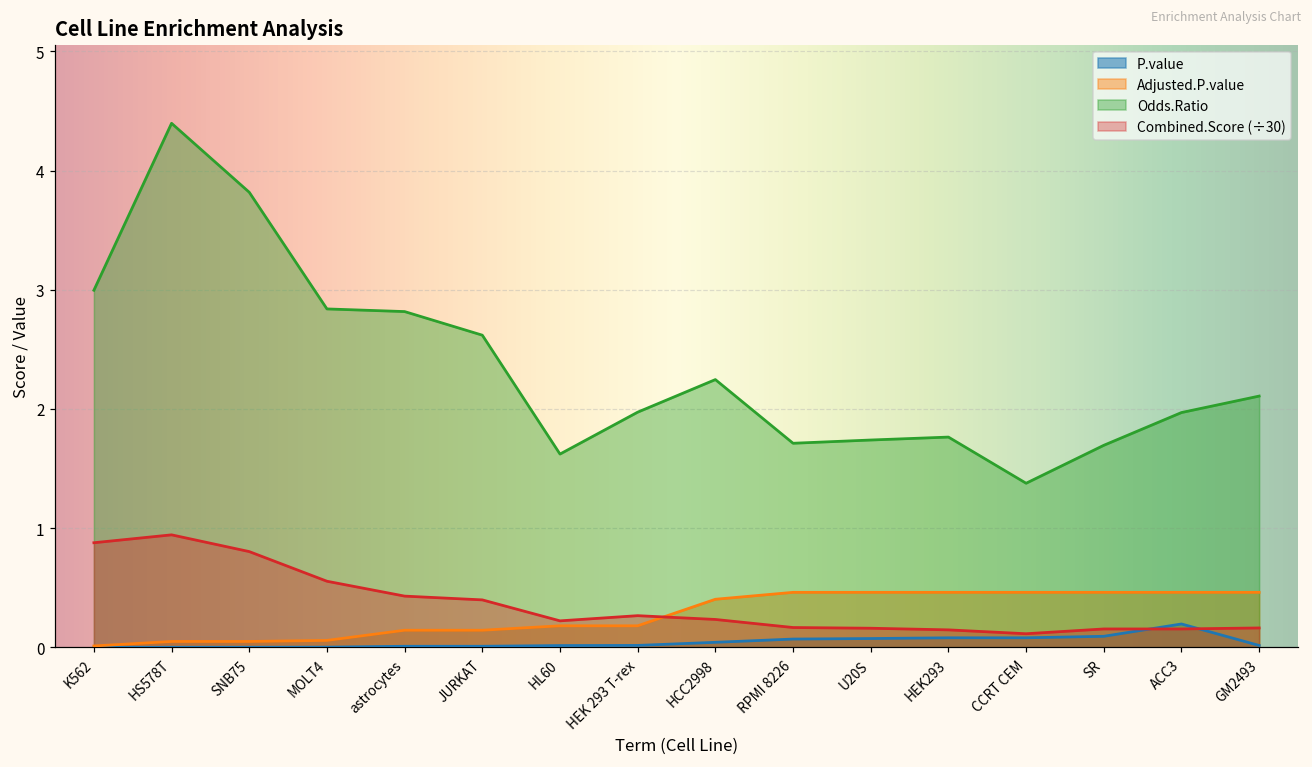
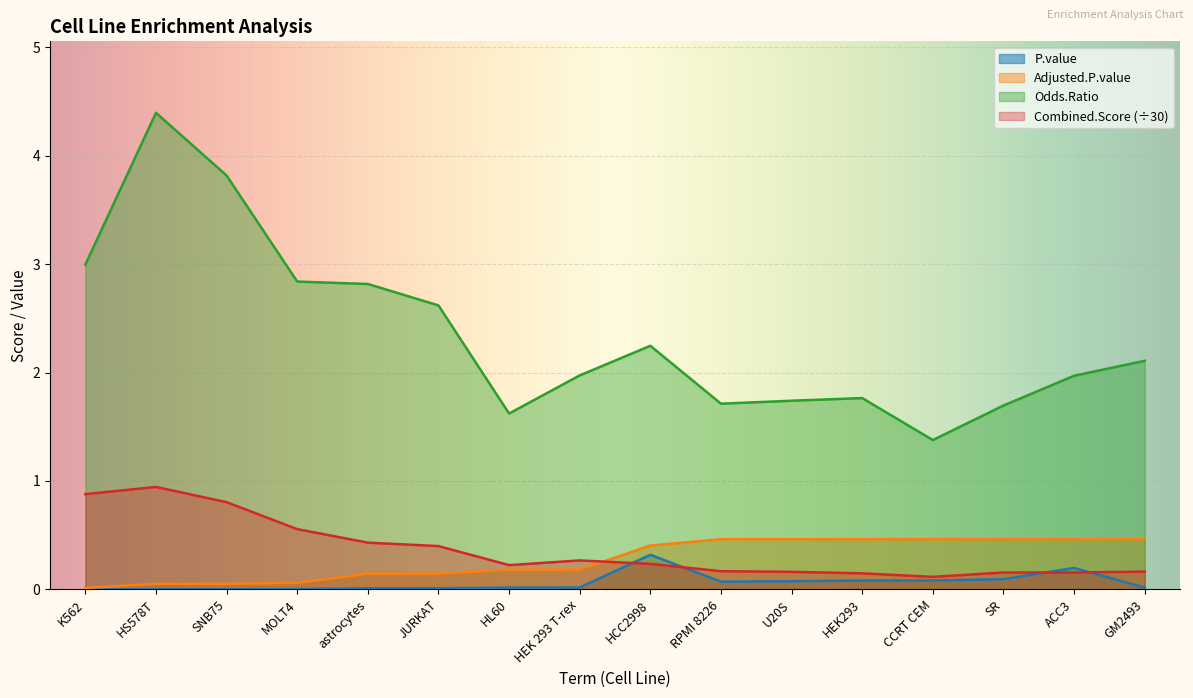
  {
    "P.value": {
      "HS578T": 0.00,
      "SNB75": 0.00,
      "MOLT4": 0.00,
      "astrocytes": 0.01,
      "JURKAT": 0.01,
      "HL60": 0.02,
      "HEK 293 T-rex": 0.02,
-     "HCC2998": 0.04,
+     "HCC2998": 0.32,
      "RPMI 8226": 0.07,
      "U20S": 0.08,
      "HEK293": 0.08,
      "CCRT CEM": 0.08,
      "SR": 0.09,
      "ACC3": 0.20,
      "GM2493": 0.02
    },
    "Odds.Ratio": {
      "K562": 3.00,
      "HS578T": 4.40,
      "SNB75": 3.82,
      "MOLT4": 2.84,
      "astrocytes": 2.82,
      "JURKAT": 2.62,
      "HL60": 1.62,
      "HEK 293 T-rex": 1.97,
      "HCC2998": 2.25,
      "RPMI 8226": 1.71,
      "U20S": 1.74,
      "HEK293": 1.76,
      "CCRT CEM": 1.38,
      "SR": 1.70,
      "ACC3": 1.97,
      "GM2493": 2.11
    }
  }
